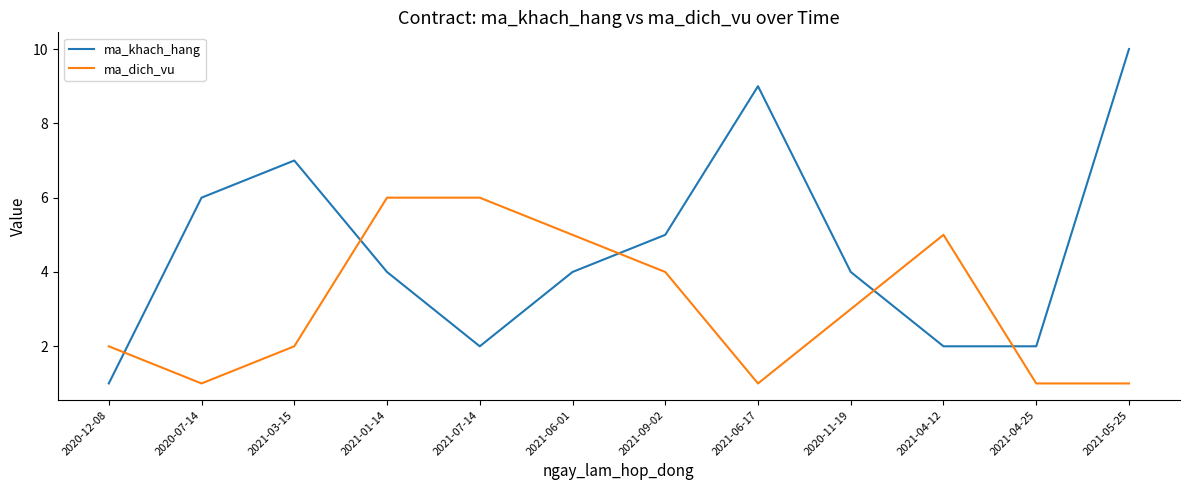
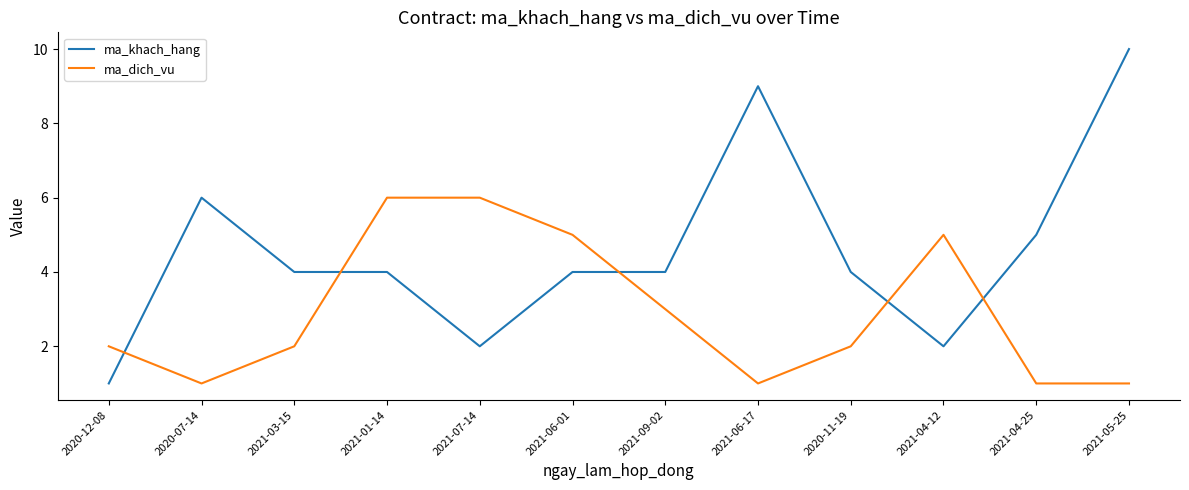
  {
    "ma_khach_hang": {
      "2020-12-08": 1,
      "2020-07-14": 6,
-     "2021-03-15": 7,
+     "2021-03-15": 4,
      "2021-01-14": 4,
      "2021-07-14": 2,
      "2021-06-01": 4,
-     "2021-09-02": 5,
+     "2021-09-02": 4,
      "2021-06-17": 9,
      "2020-11-19": 4,
      "2021-04-12": 2,
-     "2021-04-25": 2,
+     "2021-04-25": 5,
      "2021-05-25": 10
    },
    "ma_dich_vu": {
      "2020-12-08": 2,
      "2020-07-14": 1,
      "2021-03-15": 2,
      "2021-01-14": 6,
      "2021-07-14": 6,
      "2021-06-01": 5,
-     "2021-09-02": 4,
+     "2021-09-02": 3,
      "2021-06-17": 1,
-     "2020-11-19": 3,
+     "2020-11-19": 2,
      "2021-04-12": 5,
      "2021-04-25": 1,
      "2021-05-25": 1
    }
  }
